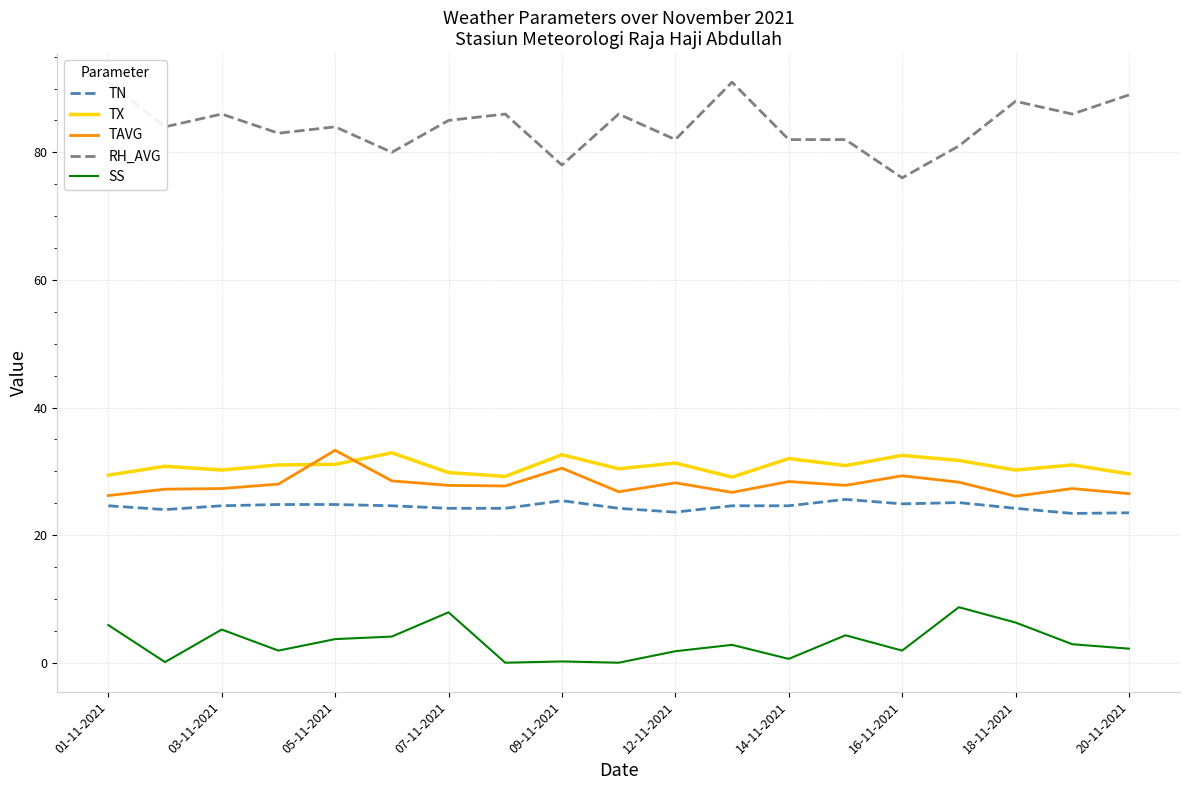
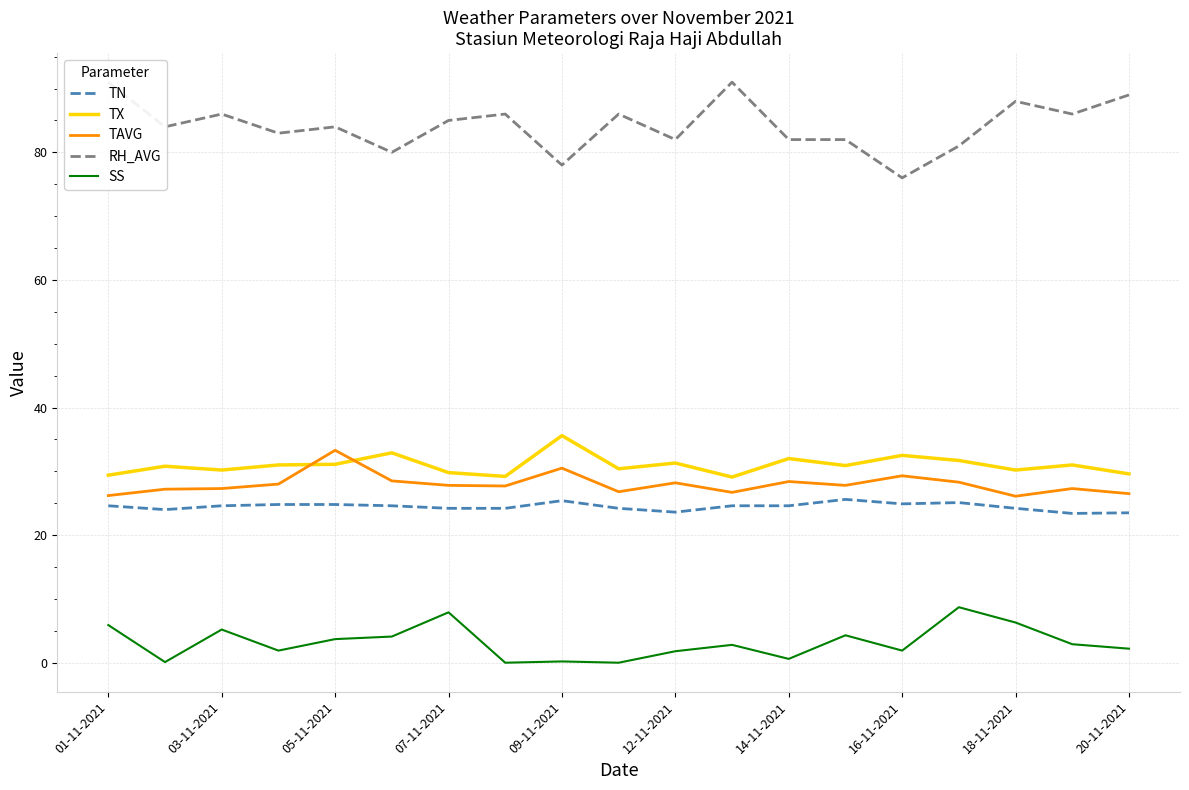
  {
    "TN": {
      "01-11-2021": 25,
      "03-11-2021": 25,
      "05-11-2021": 25,
      "07-11-2021": 24,
      "09-11-2021": 25,
      "12-11-2021": 24,
      "14-11-2021": 25,
      "16-11-2021": 25,
      "18-11-2021": 24,
      "20-11-2021": 24
    },
    "TX": {
      "01-11-2021": 29,
      "03-11-2021": 30,
      "05-11-2021": 31,
      "07-11-2021": 30,
-     "09-11-2021": 33,
+     "09-11-2021": 36,
      "12-11-2021": 31,
      "14-11-2021": 32,
      "16-11-2021": 33,
      "18-11-2021": 30,
      "20-11-2021": 30
    },
    "TAVG": {
      "01-11-2021": 26,
      "03-11-2021": 27,
      "05-11-2021": 33,
      "07-11-2021": 28,
      "09-11-2021": 31,
      "12-11-2021": 28,
      "14-11-2021": 28,
      "16-11-2021": 29,
      "18-11-2021": 26,
      "20-11-2021": 27
    },
    "RH_AVG": {
      "03-11-2021": 86,
      "05-11-2021": 84,
      "07-11-2021": 85,
      "09-11-2021": 78,
      "12-11-2021": 82,
      "14-11-2021": 82,
      "16-11-2021": 76,
      "18-11-2021": 88,
      "20-11-2021": 89
    },
    "SS": {
      "01-11-2021": 6,
      "03-11-2021": 5,
      "05-11-2021": 4,
      "07-11-2021": 8,
      "09-11-2021": 0,
      "12-11-2021": 2,
      "14-11-2021": 1,
      "16-11-2021": 2,
      "18-11-2021": 6,
      "20-11-2021": 2
    }
  }
